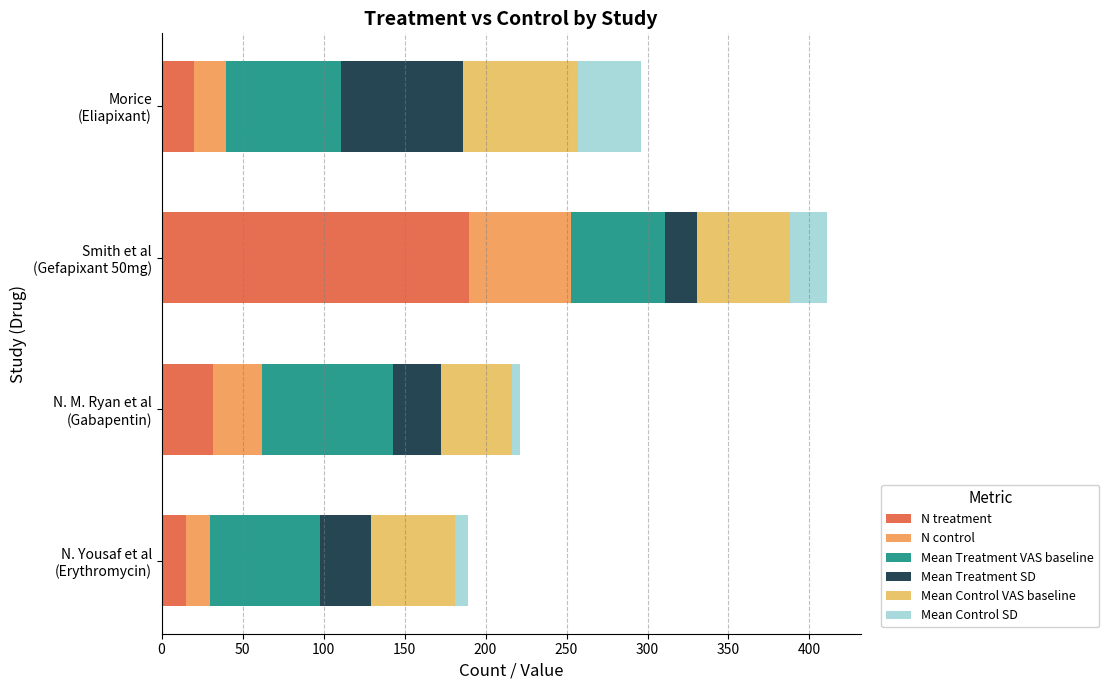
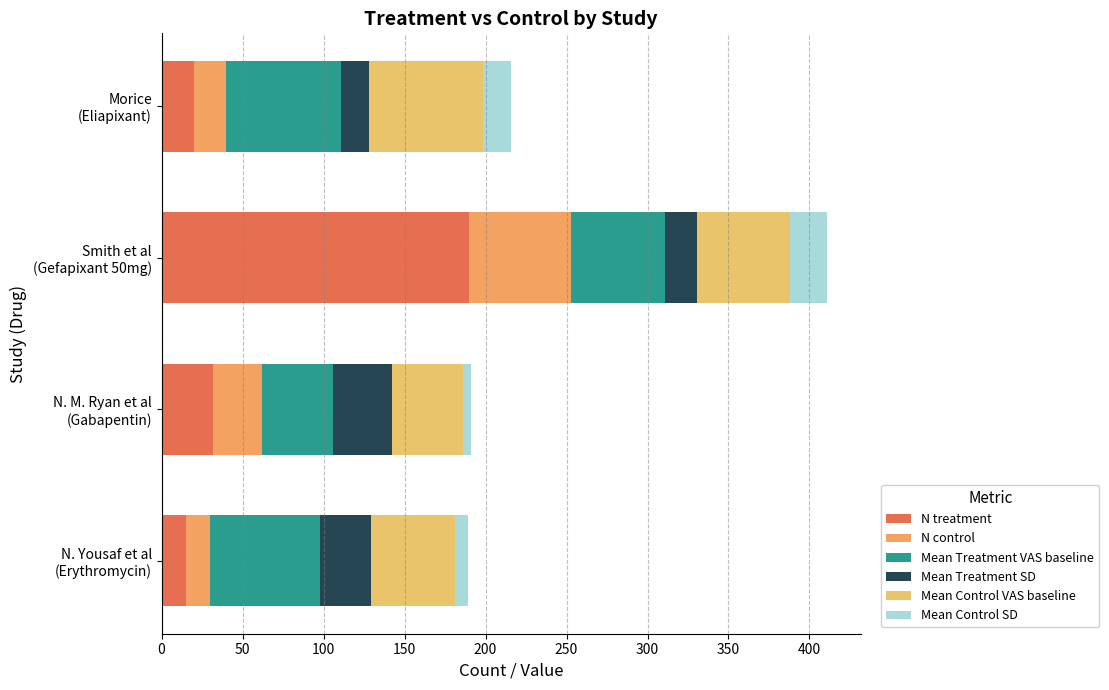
  {
    "Mean Treatment VAS baseline": {
      "Morice (Eliapixant)": 71,
      "Smith et al (Gefapixant 50mg)": 58,
-     "N. M. Ryan et al (Gabapentin)": 81,
+     "N. M. Ryan et al (Gabapentin)": 44,
      "N. Yousaf et al (Erythromycin)": 68
    },
    "Mean Treatment SD": {
-     "Morice (Eliapixant)": 76,
+     "Morice (Eliapixant)": 17,
      "Smith et al (Gefapixant 50mg)": 20,
-     "N. M. Ryan et al (Gabapentin)": 30,
+     "N. M. Ryan et al (Gabapentin)": 37,
      "N. Yousaf et al (Erythromycin)": 31
    },
    "Mean Control SD": {
-     "Morice (Eliapixant)": 39,
+     "Morice (Eliapixant)": 17,
      "Smith et al (Gefapixant 50mg)": 23,
      "N. M. Ryan et al (Gabapentin)": 5,
      "N. Yousaf et al (Erythromycin)": 8
    }
  }
